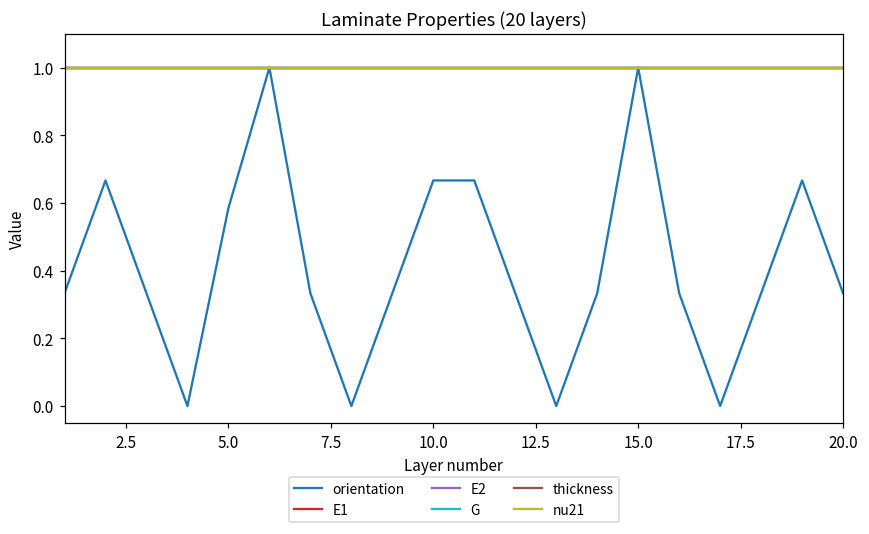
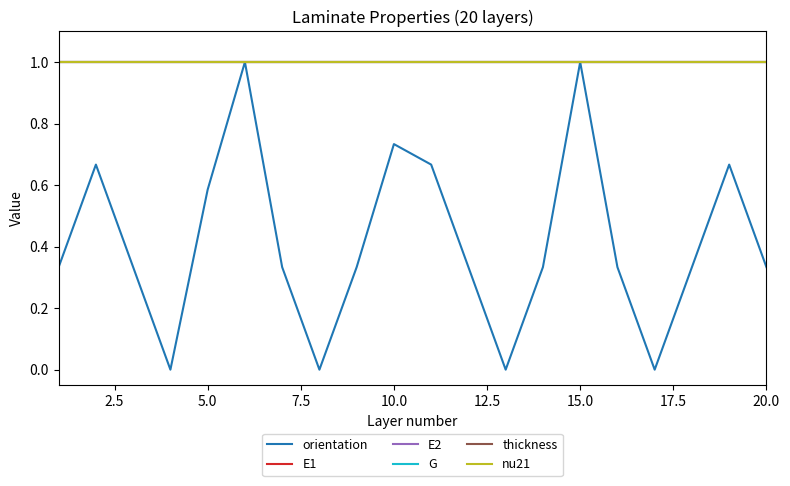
  {
    "orientation": {
      "5.0": 0.59,
-     "10.0": 0.67,
+     "10.0": 0.73,
      "20.0": 0.33
    },
    "nu21": {
      "5.0": 1.00,
      "10.0": 1.00,
      "20.0": 1.00
    }
  }
